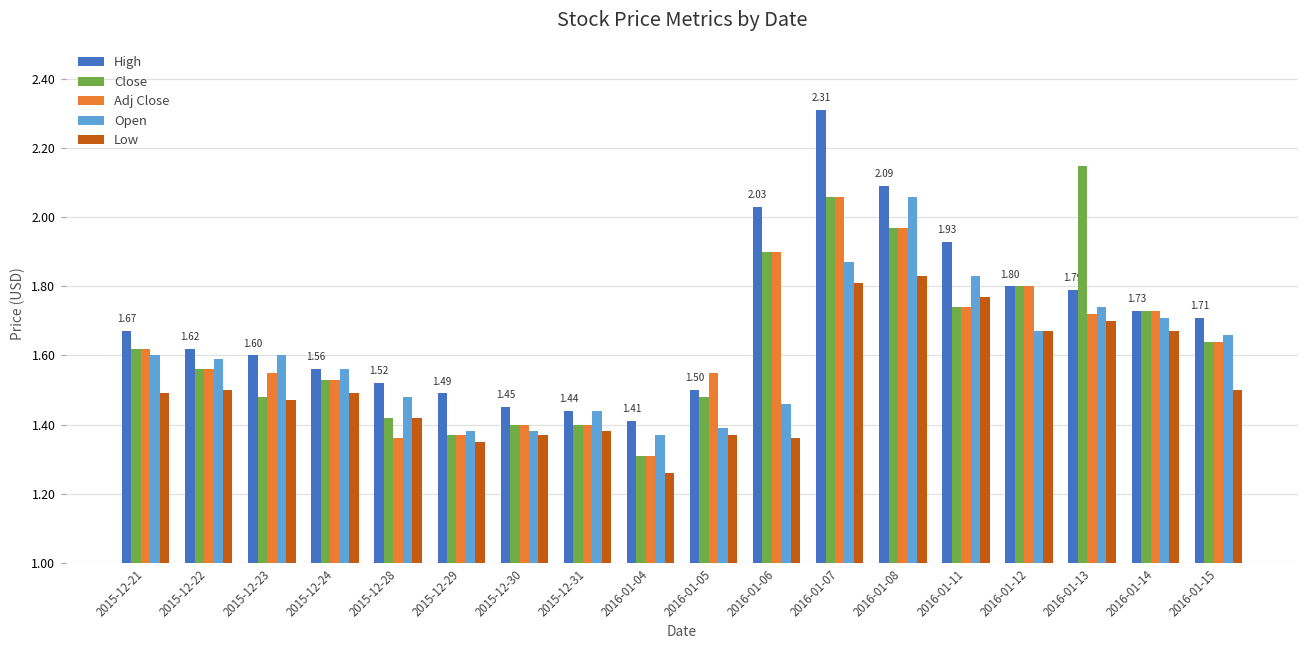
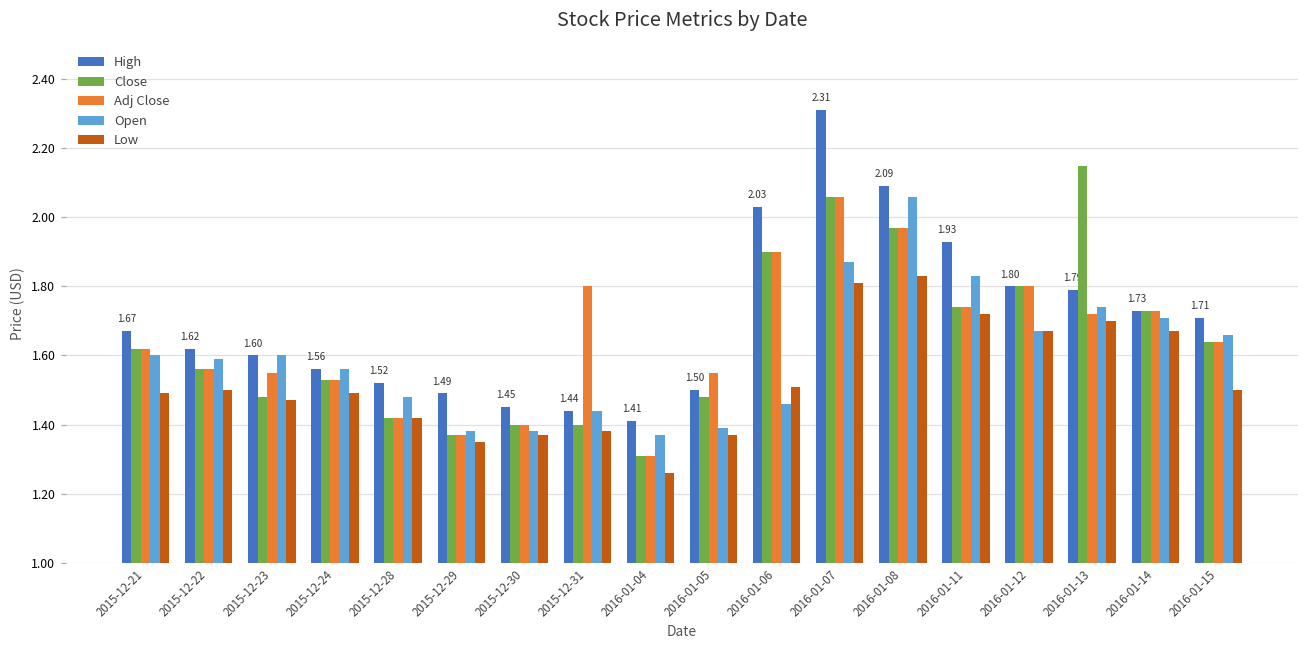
  {
    "Close": {
      "2016-01-12": 1.80,
      "2016-01-14": 1.73
    },
    "Adj Close": {
      "2015-12-21": 1.62,
      "2015-12-22": 1.56,
      "2015-12-23": 1.55,
      "2015-12-24": 1.53,
-     "2015-12-28": 1.36,
+     "2015-12-28": 1.42,
      "2015-12-29": 1.37,
      "2015-12-30": 1.40,
-     "2015-12-31": 1.4,
+     "2015-12-31": 1.8,
      "2016-01-04": 1.31,
      "2016-01-05": 1.55,
      "2016-01-06": 1.90,
      "2016-01-07": 2.06,
      "2016-01-08": 1.97,
      "2016-01-11": 1.74,
      "2016-01-13": 1.72,
      "2016-01-15": 1.64
    },
    "Low": {
      "2015-12-21": 1.49,
      "2015-12-22": 1.50,
      "2015-12-23": 1.47,
      "2015-12-24": 1.49,
      "2015-12-28": 1.42,
      "2015-12-29": 1.35,
      "2015-12-30": 1.37,
      "2015-12-31": 1.38,
      "2016-01-04": 1.26,
      "2016-01-05": 1.37,
-     "2016-01-06": 1.36,
+     "2016-01-06": 1.51,
      "2016-01-07": 1.81,
      "2016-01-08": 1.83,
-     "2016-01-11": 1.77,
+     "2016-01-11": 1.72,
      "2016-01-12": 1.67,
      "2016-01-13": 1.70,
      "2016-01-14": 1.67,
      "2016-01-15": 1.50
    }
  }
